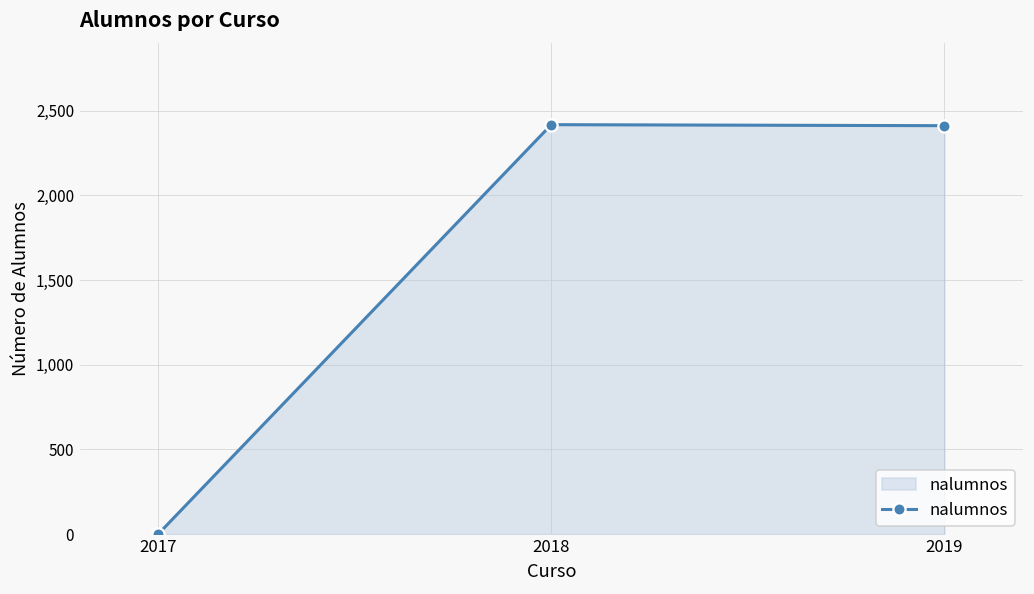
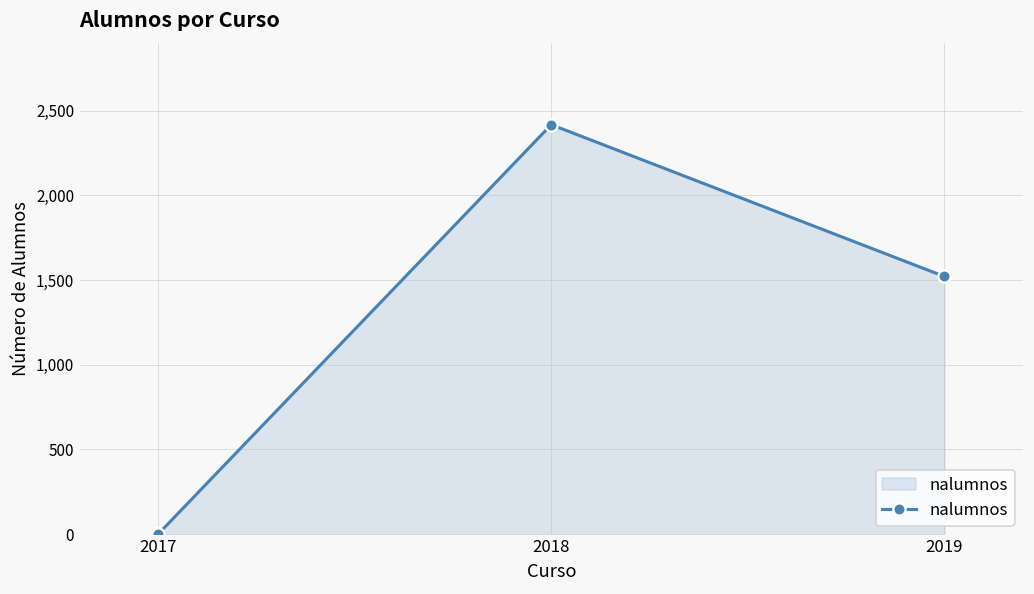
  {
    "2017": "0",
    "2018": "2,420",
-   "2019": "2,410"
+   "2019": "1,520"
  }
